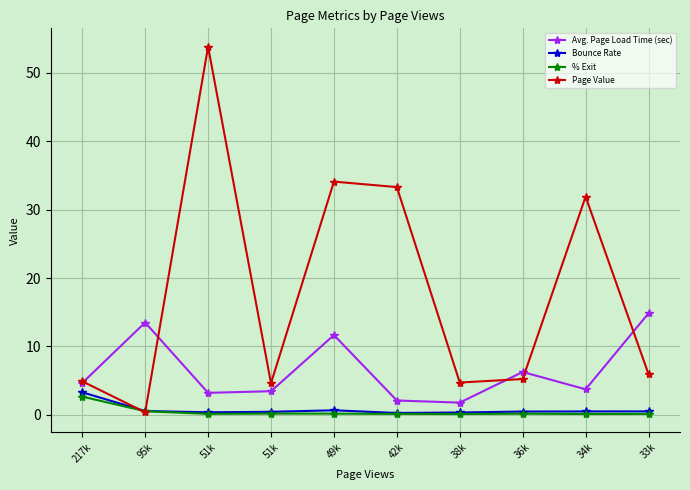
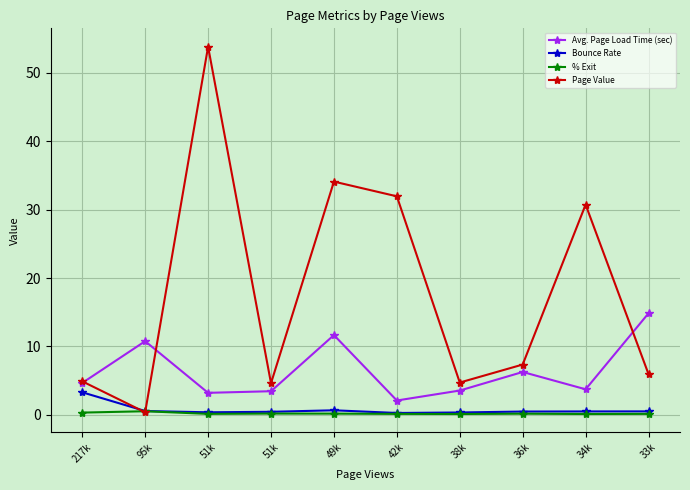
  {
    "Avg. Page Load Time (sec)": {
-     "95k": 13,
+     "95k": 11,
      "49k": 12,
      "42k": 2,
-     "38k": 2,
+     "38k": 4,
      "36k": 6,
      "34k": 4,
      "33k": 15
    },
    "Bounce Rate": {
      "217k": 3,
      "49k": 1,
      "34k": 1
    },
    "% Exit": {
-     "217k": 3,
+     "217k": 0,
      "49k": 0,
      "34k": 0
    },
    "Page Value": {
      "49k": 34,
-     "42k": 33,
+     "42k": 32,
      "38k": 5,
-     "36k": 5,
-     "34k": 32,
+     "36k": 7,
+     "34k": 31,
      "33k": 6
    }
  }
